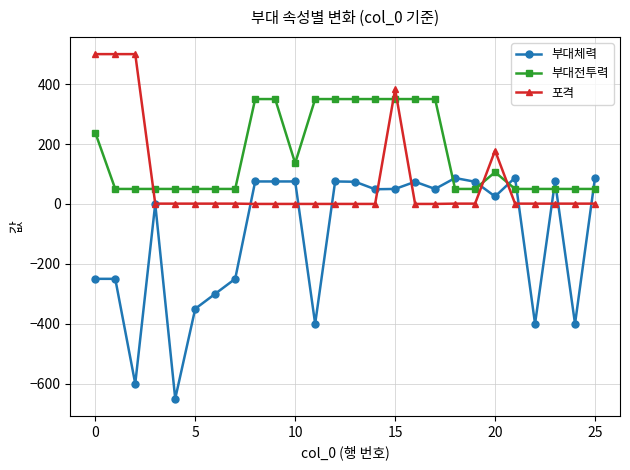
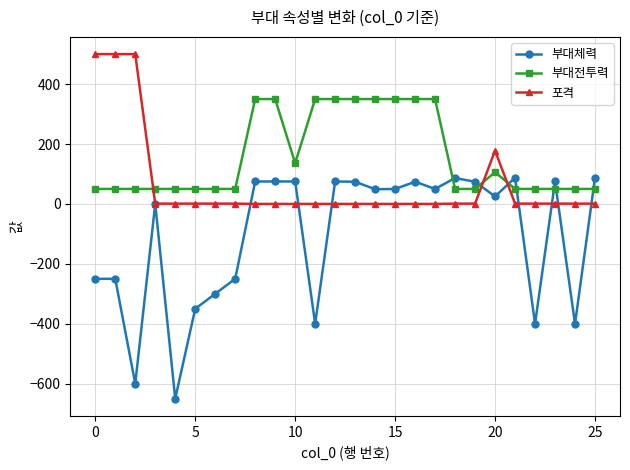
  {
    "부대체력": {
      "0": -250,
      "5": -350,
      "10": 80,
      "15": 50,
      "20": 20,
      "25": 90
    },
    "부대전투력": {
-     "0": 240,
+     "0": 50,
      "5": 50,
      "10": 140,
      "15": 350,
      "20": 110,
      "25": 50
    },
    "포격": {
      "0": 500,
      "5": 0,
      "10": 0,
-     "15": 380,
+     "15": 0,
      "20": 180,
      "25": 0
    }
  }
